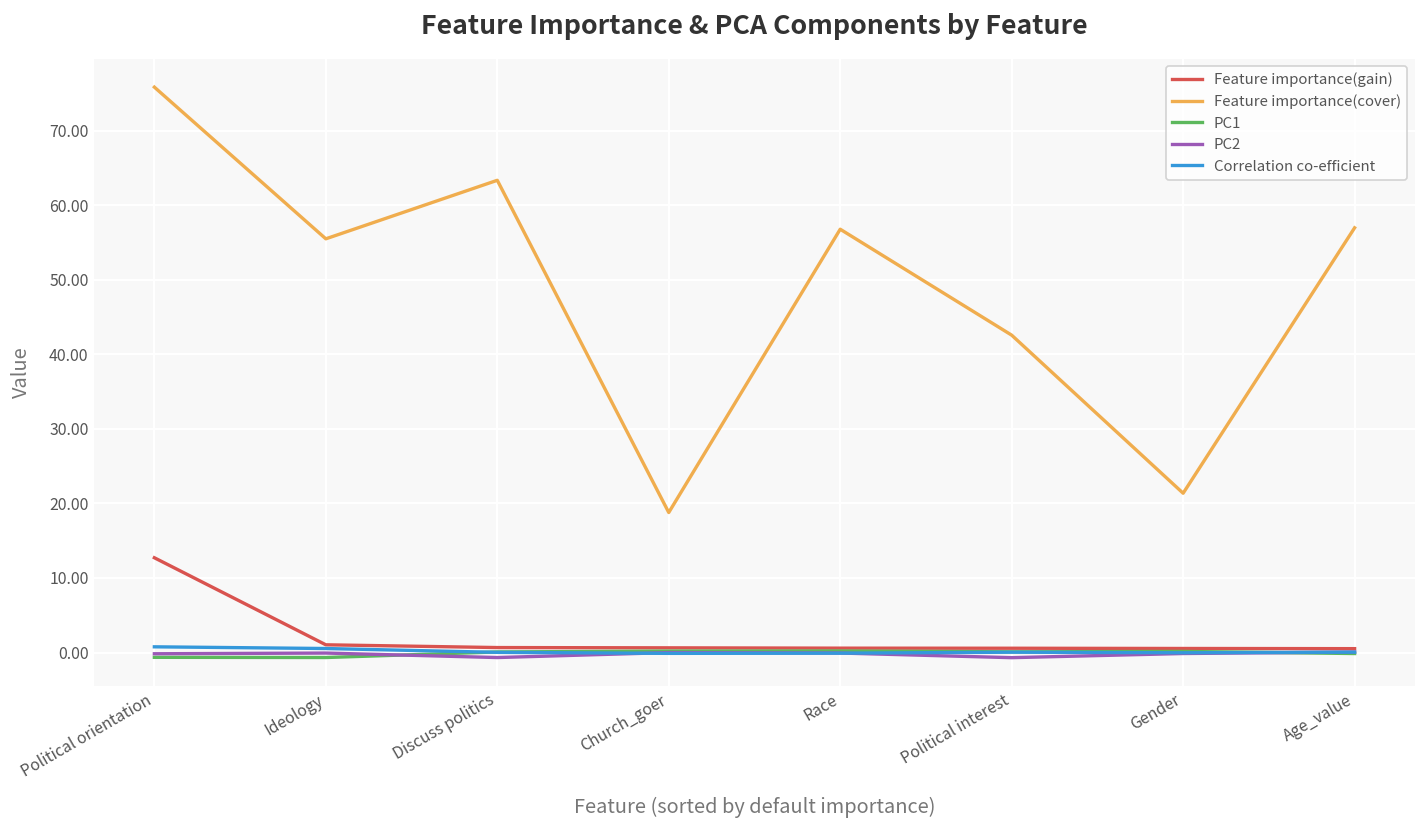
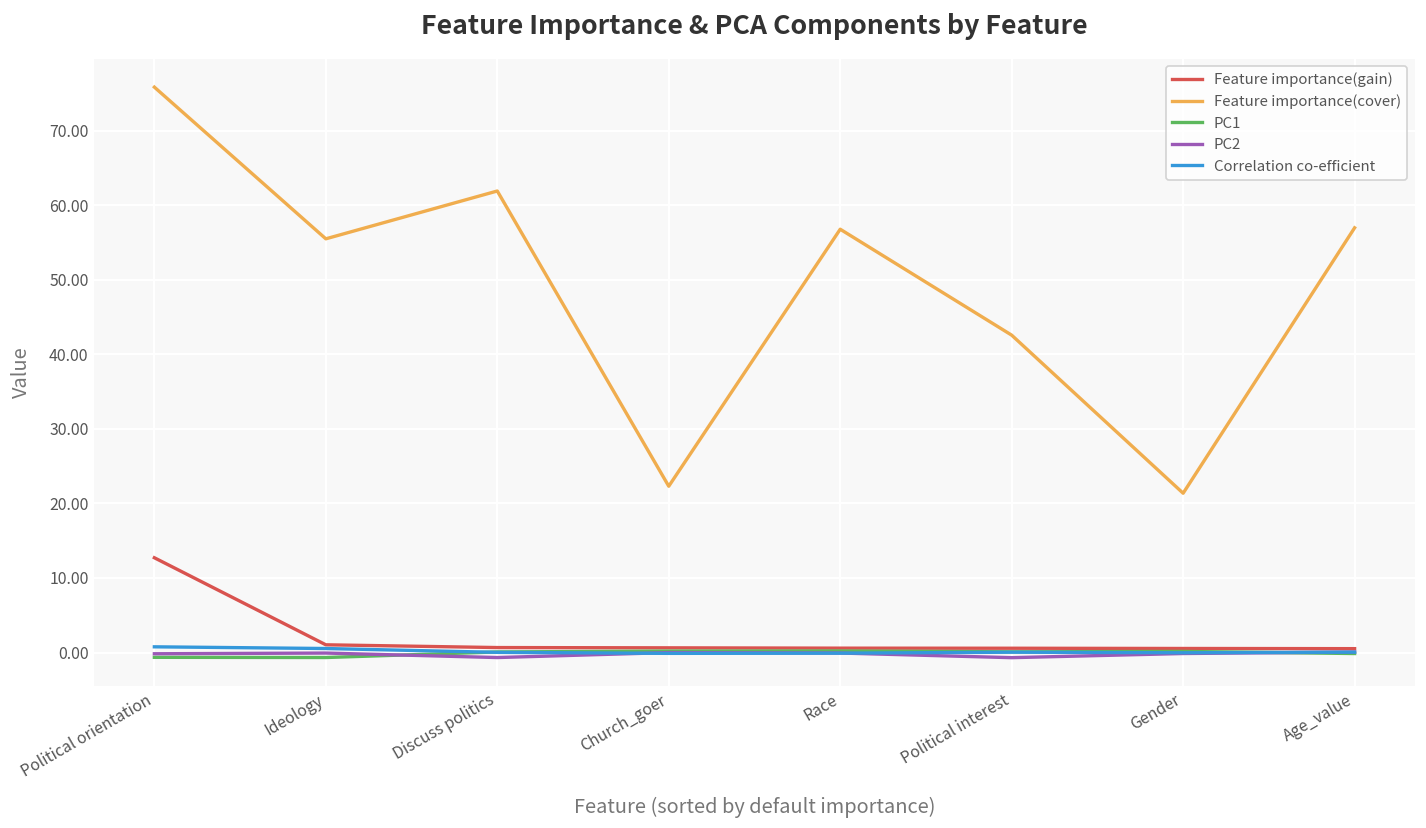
  {
    "Feature importance(gain)": {
      "Political orientation": 13,
      "Ideology": 1,
      "Discuss politics": 1,
      "Church_goer": 1,
      "Political interest": 1,
      "Age_value": 1
    },
    "Feature importance(cover)": {
      "Political orientation": 76,
      "Ideology": 55,
-     "Discuss politics": 63,
-     "Church_goer": 19,
+     "Discuss politics": 62,
+     "Church_goer": 22,
      "Race": 57,
      "Political interest": 43,
      "Gender": 21,
      "Age_value": 57
    },
    "PC1": {
      "Political orientation": -1,
      "Ideology": -1
    },
    "PC2": {
      "Political orientation": 0,
      "Ideology": 0,
      "Discuss politics": -1,
      "Political interest": -1
    },
    "Correlation co-efficient": {
      "Political orientation": 1,
      "Ideology": 1
    }
  }
